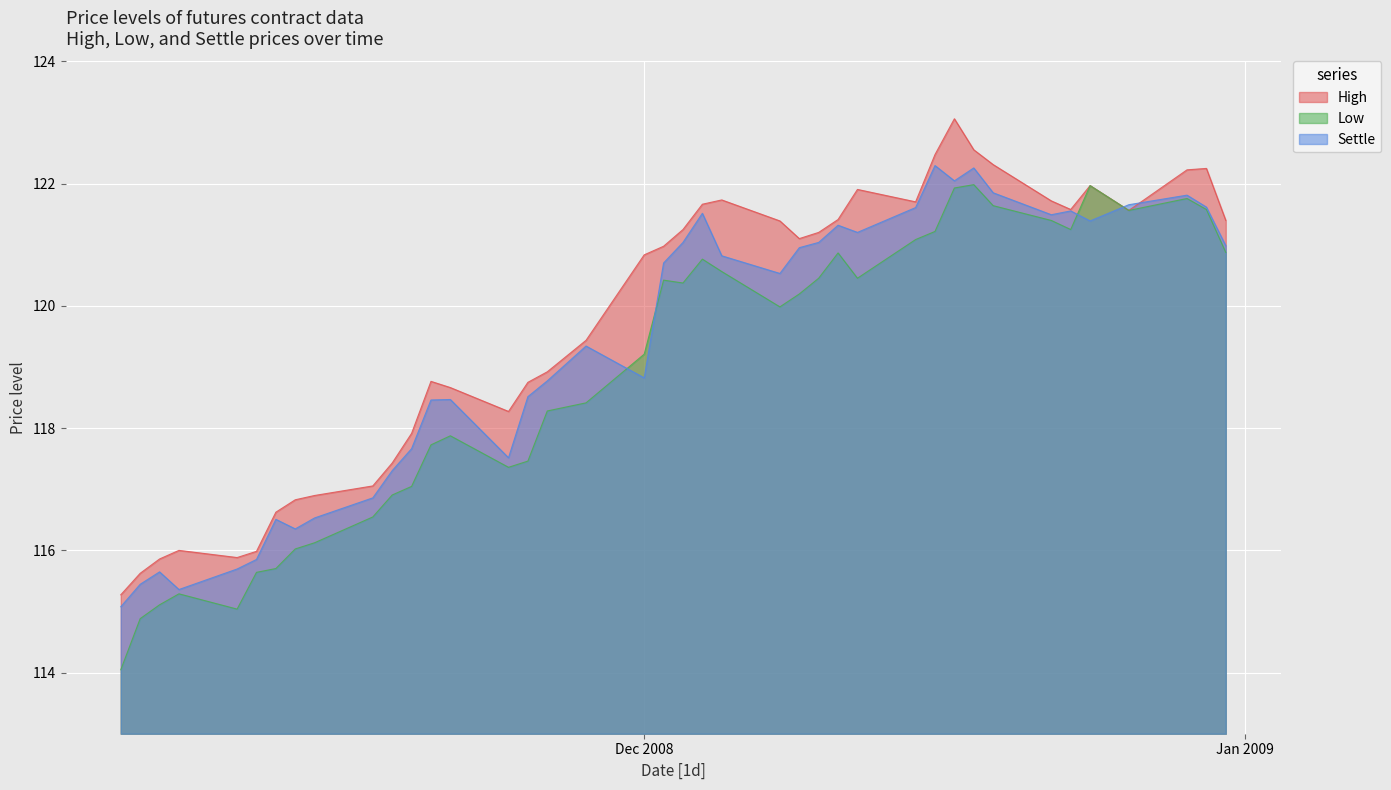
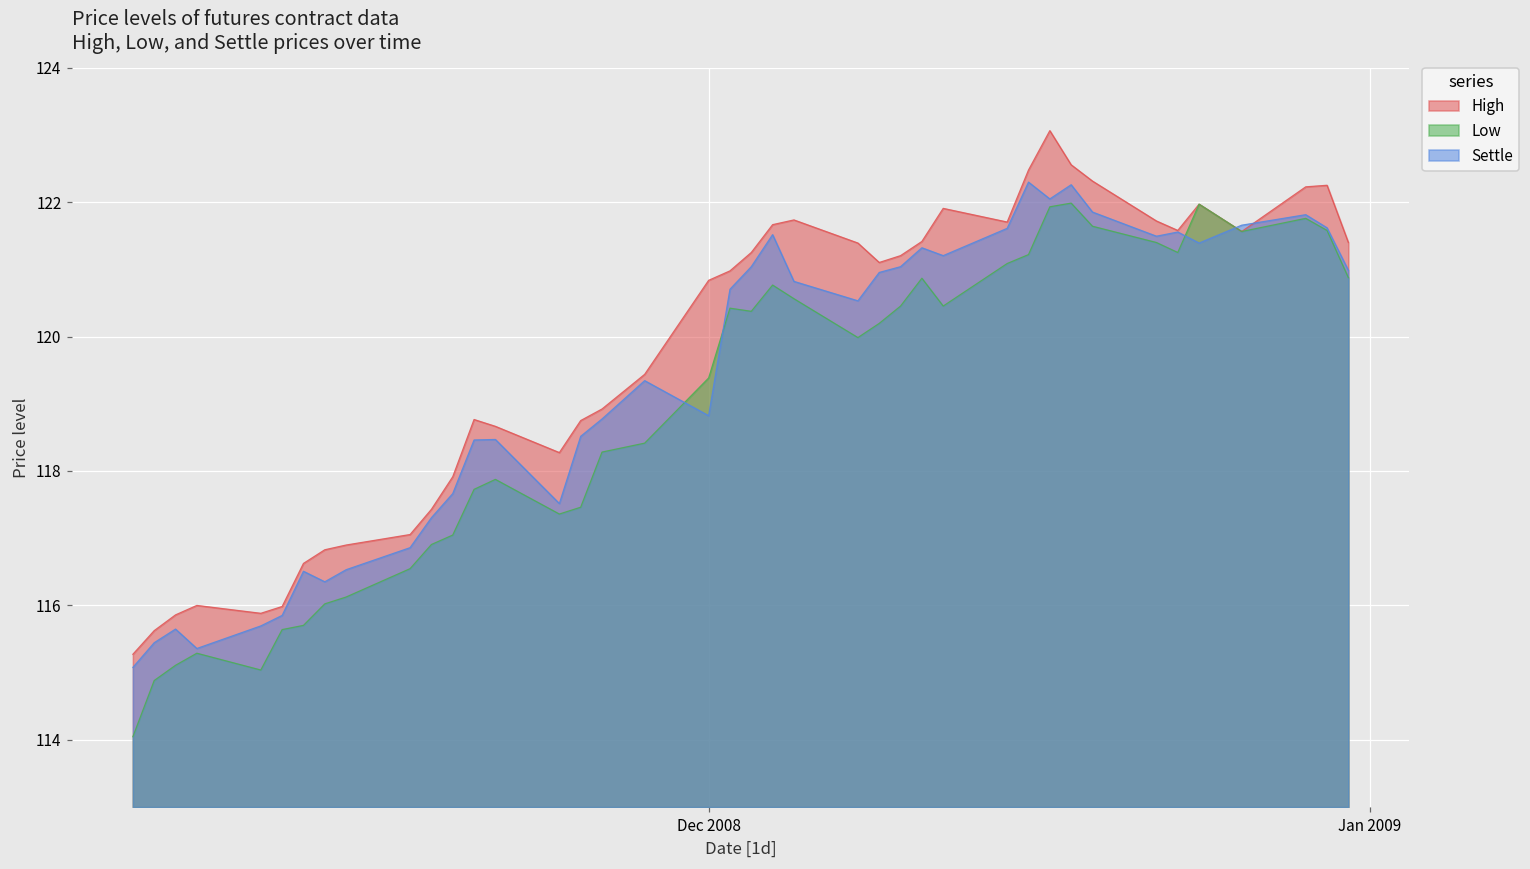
  {
    "High": {
      "Dec 2008": 120.8
    },
    "Low": {
-     "Dec 2008": 119.2
+     "Dec 2008": 119.4
    },
    "Settle": {
      "Dec 2008": 118.8
    }
  }
